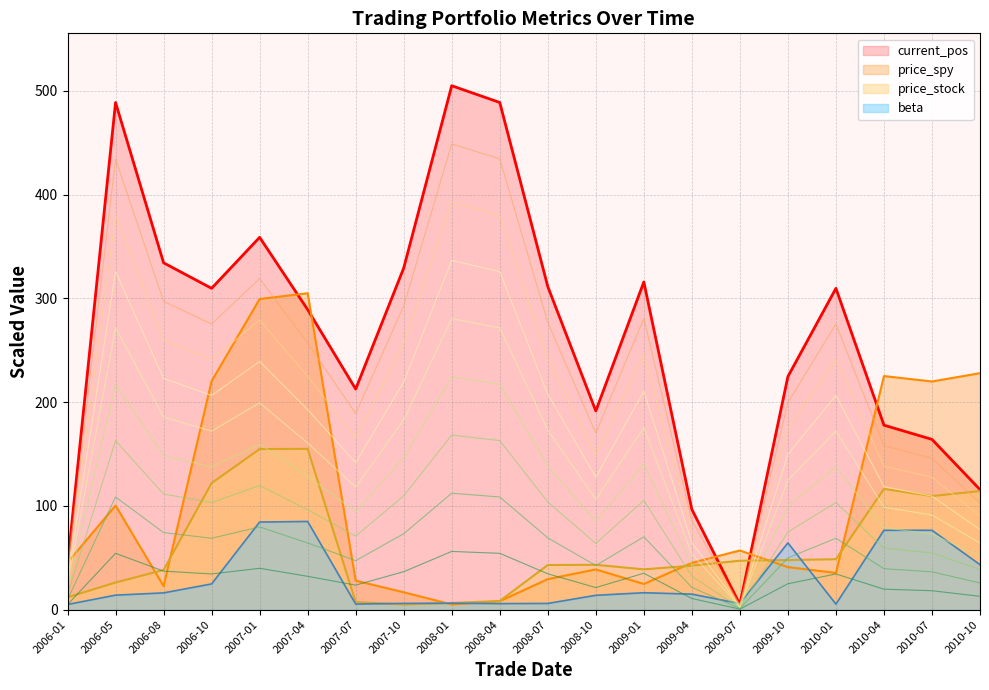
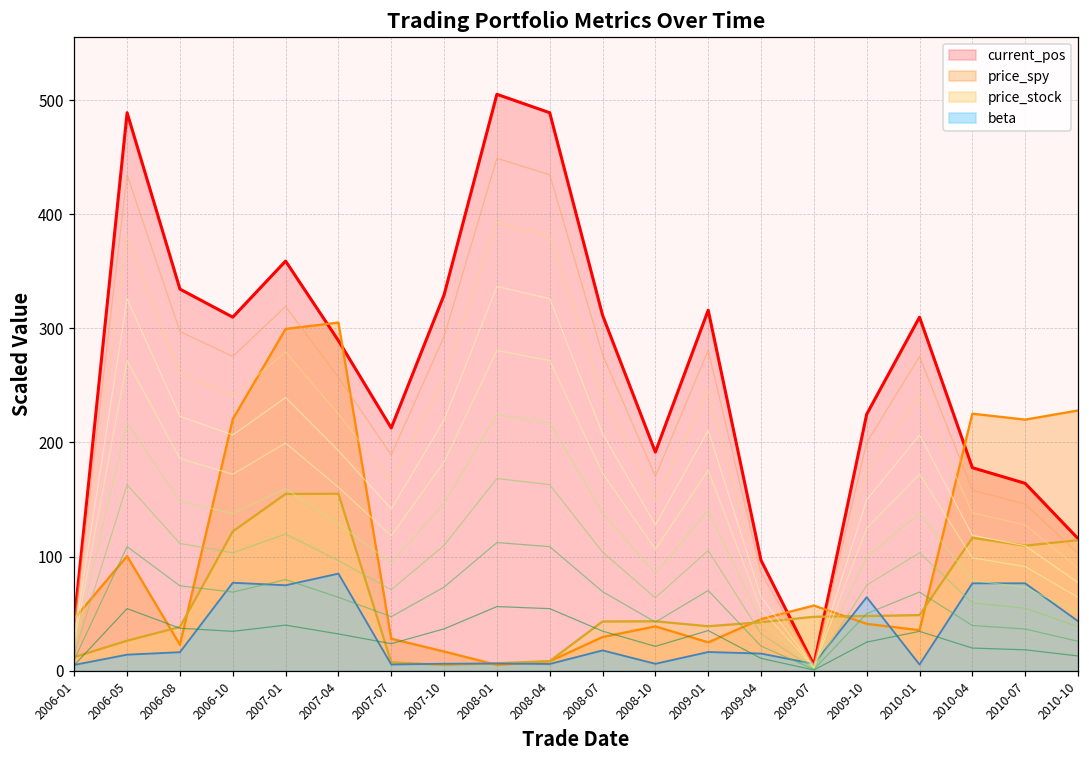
  {
    "beta": {
      "2006-05": 14,
      "2006-08": 16,
-     "2006-10": 25,
-     "2007-01": 84,
+     "2006-10": 77,
+     "2007-01": 75,
      "2007-04": 85,
-     "2008-07": 6,
-     "2008-10": 14,
+     "2008-07": 18,
+     "2008-10": 6,
      "2009-01": 16,
      "2009-04": 15,
      "2009-10": 64,
      "2010-01": 5,
      "2010-04": 77,
      "2010-07": 77,
      "2010-10": 43
    }
  }
